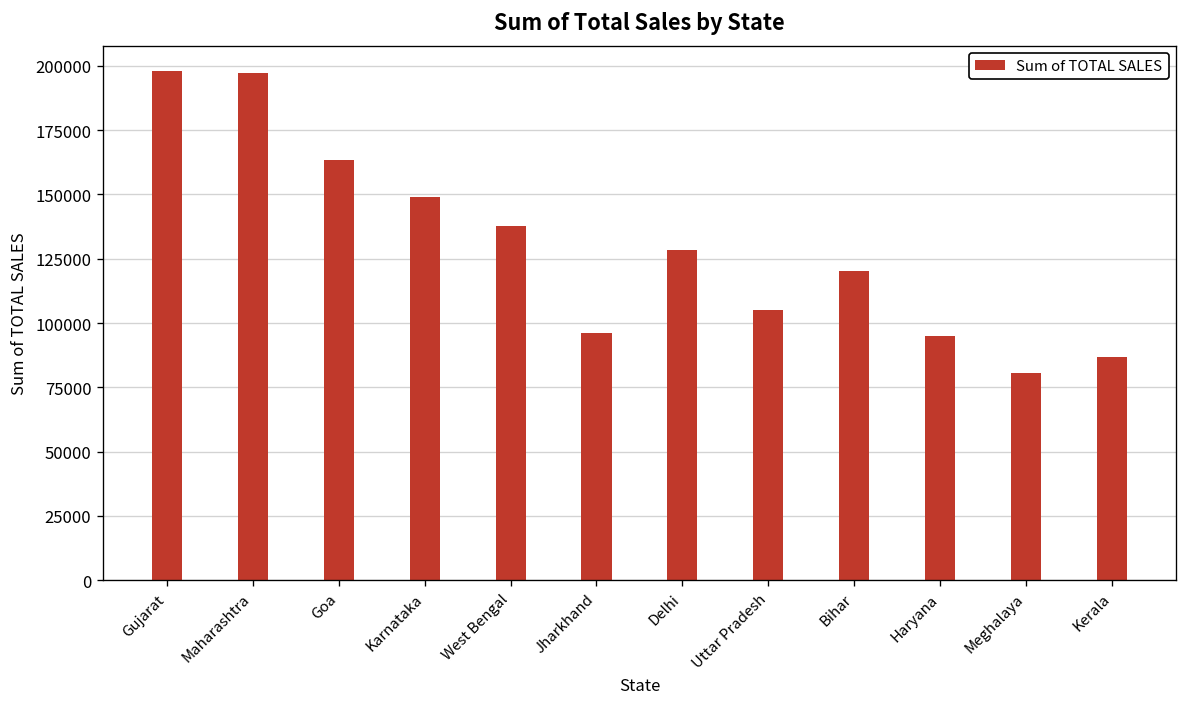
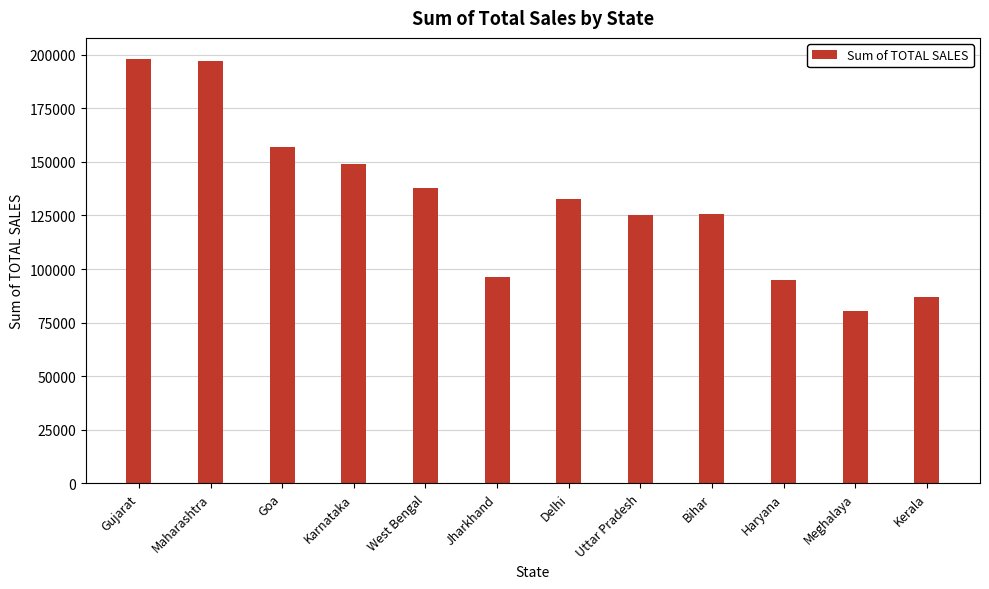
  {
    "Gujarat": 198000,
    "Maharashtra": 197000,
-   "Goa": 163000,
+   "Goa": 157000,
    "Karnataka": 149000,
    "West Bengal": 138000,
    "Jharkhand": 96000,
-   "Delhi": 129000,
-   "Uttar Pradesh": 105000,
-   "Bihar": 120000,
+   "Delhi": 132000,
+   "Uttar Pradesh": 125000,
+   "Bihar": 126000,
    "Haryana": 95000,
    "Meghalaya": 81000,
    "Kerala": 87000
  }
